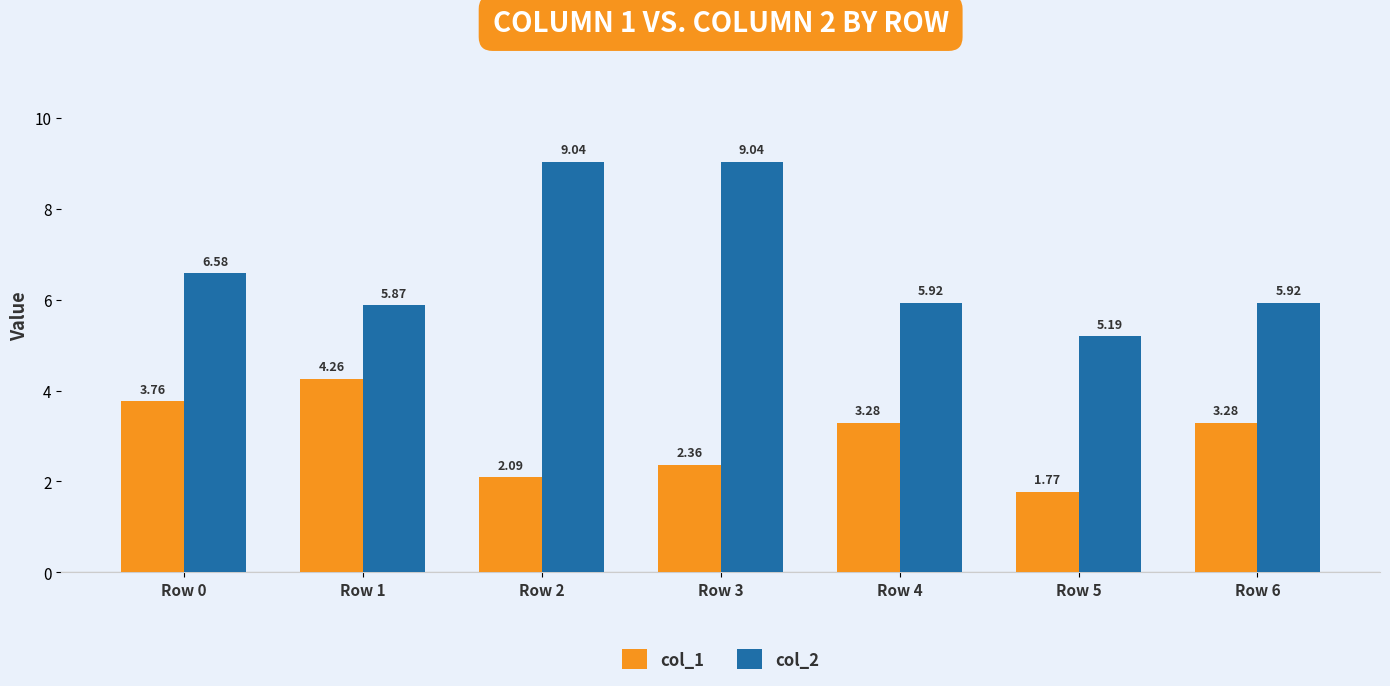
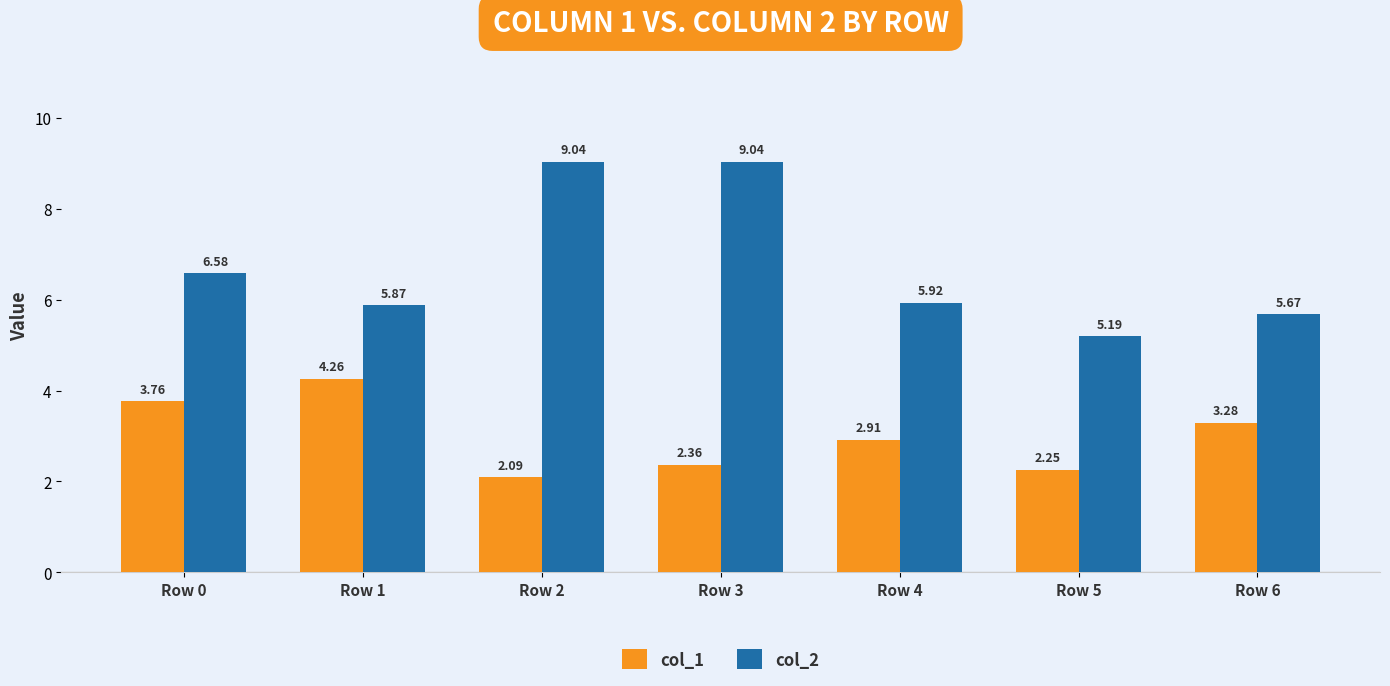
  {
    "col_1": {
      "Row 0": 3.76,
      "Row 1": 4.26,
      "Row 2": 2.09,
      "Row 3": 2.36,
-     "Row 4": 3.28,
-     "Row 5": 1.77,
+     "Row 4": 2.91,
+     "Row 5": 2.25,
      "Row 6": 3.28
    },
    "col_2": {
      "Row 0": 6.58,
      "Row 1": 5.87,
      "Row 2": 9.04,
      "Row 3": 9.04,
      "Row 4": 5.92,
      "Row 5": 5.19,
-     "Row 6": 5.92
+     "Row 6": 5.67
    }
  }
